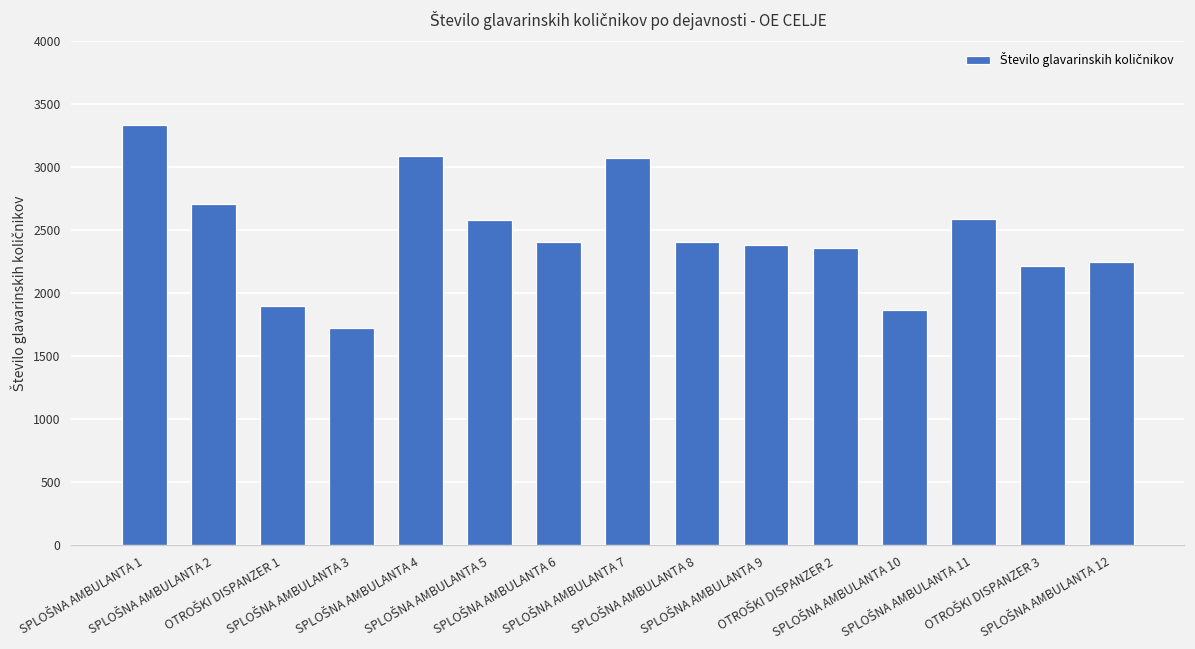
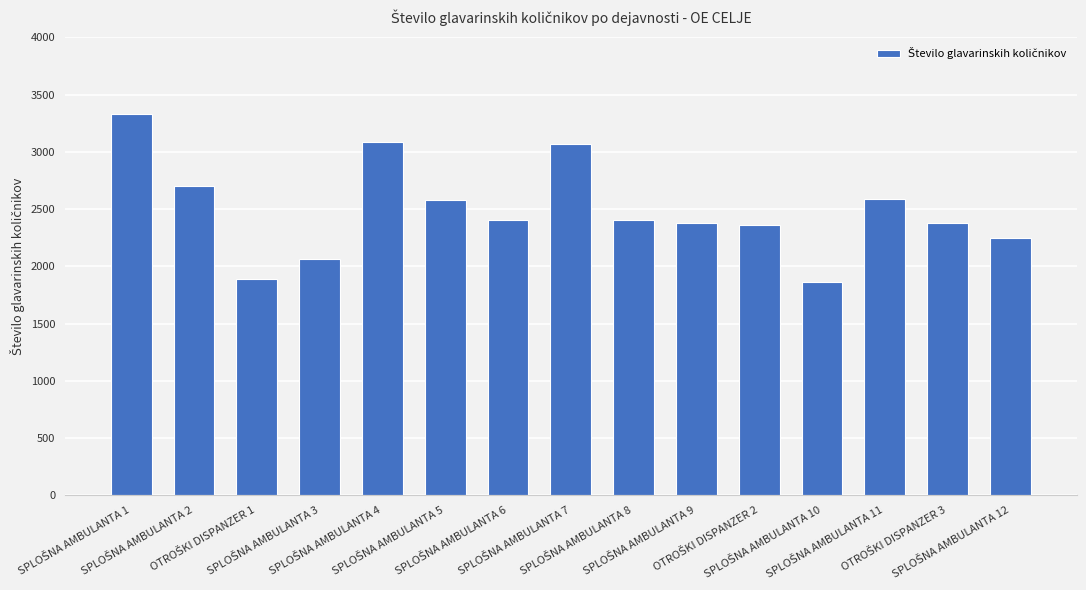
  {
    "SPLOŠNA AMBULANTA 1": 3330,
    "SPLOŠNA AMBULANTA 2": 2700,
    "OTROŠKI DISPANZER 1": 1890,
-   "SPLOŠNA AMBULANTA 3": 1720,
+   "SPLOŠNA AMBULANTA 3": 2070,
    "SPLOŠNA AMBULANTA 4": 3090,
    "SPLOŠNA AMBULANTA 5": 2580,
    "SPLOŠNA AMBULANTA 6": 2400,
    "SPLOŠNA AMBULANTA 7": 3070,
    "SPLOŠNA AMBULANTA 8": 2410,
    "SPLOŠNA AMBULANTA 9": 2380,
    "OTROŠKI DISPANZER 2": 2360,
    "SPLOŠNA AMBULANTA 10": 1860,
    "SPLOŠNA AMBULANTA 11": 2590,
-   "OTROŠKI DISPANZER 3": 2220,
+   "OTROŠKI DISPANZER 3": 2380,
    "SPLOŠNA AMBULANTA 12": 2240
  }
